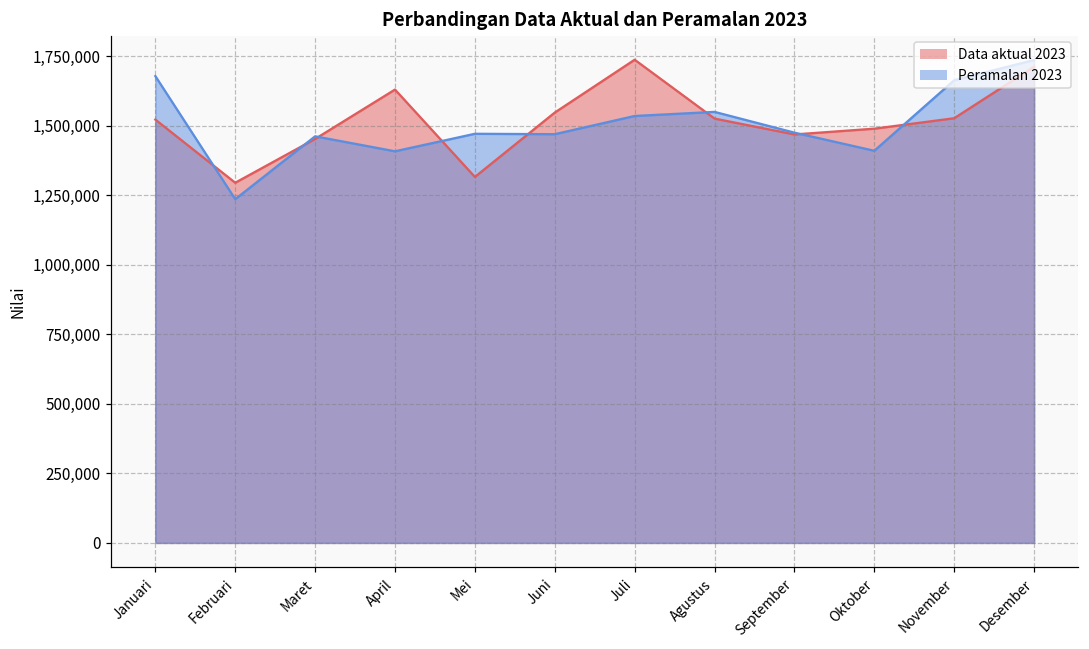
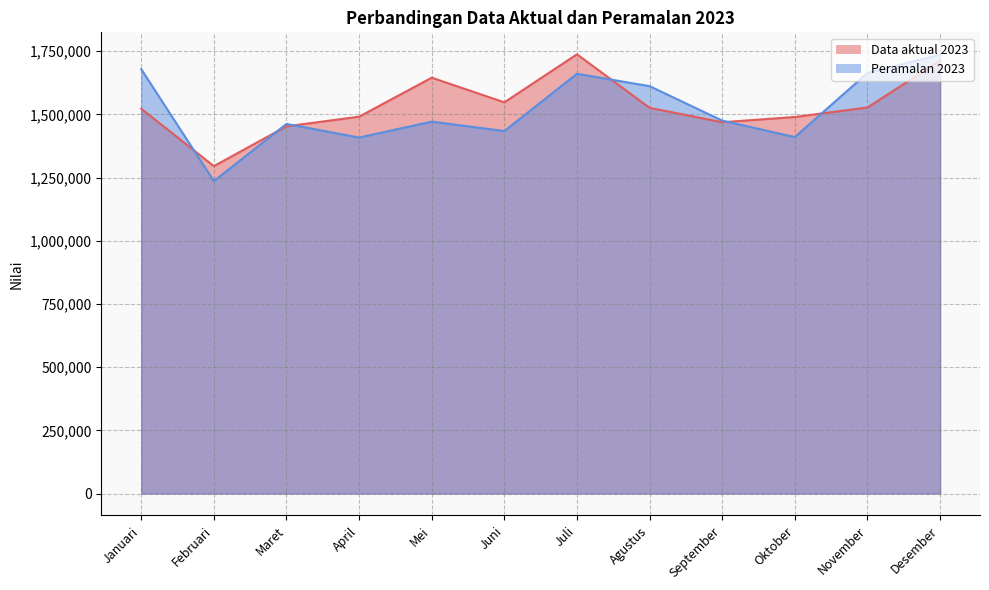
  {
    "Data aktual 2023": {
      "Januari": "1,520,000",
      "Februari": "1,300,000",
-     "April": "1,630,000",
-     "Mei": "1,320,000",
+     "April": "1,490,000",
+     "Mei": "1,650,000",
      "Juni": "1,550,000",
      "Juli": "1,740,000",
      "Agustus": "1,530,000",
      "Oktober": "1,490,000",
      "November": "1,530,000"
    },
    "Peramalan 2023": {
      "Januari": "1,680,000",
      "Februari": "1,240,000",
      "April": "1,410,000",
      "Mei": "1,470,000",
-     "Juni": "1,470,000",
-     "Juli": "1,540,000",
-     "Agustus": "1,550,000",
+     "Juni": "1,430,000",
+     "Juli": "1,660,000",
+     "Agustus": "1,610,000",
      "Oktober": "1,410,000"
    }
  }
